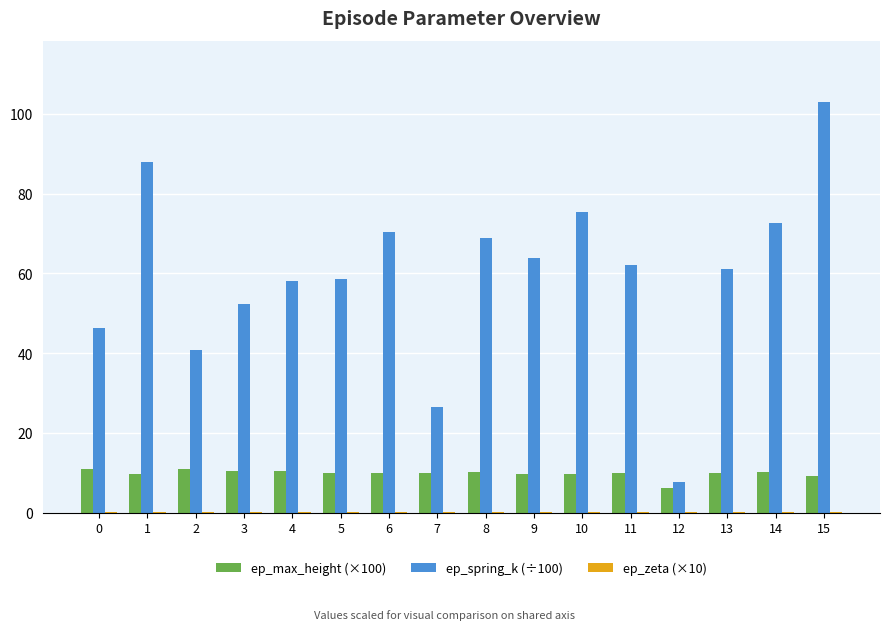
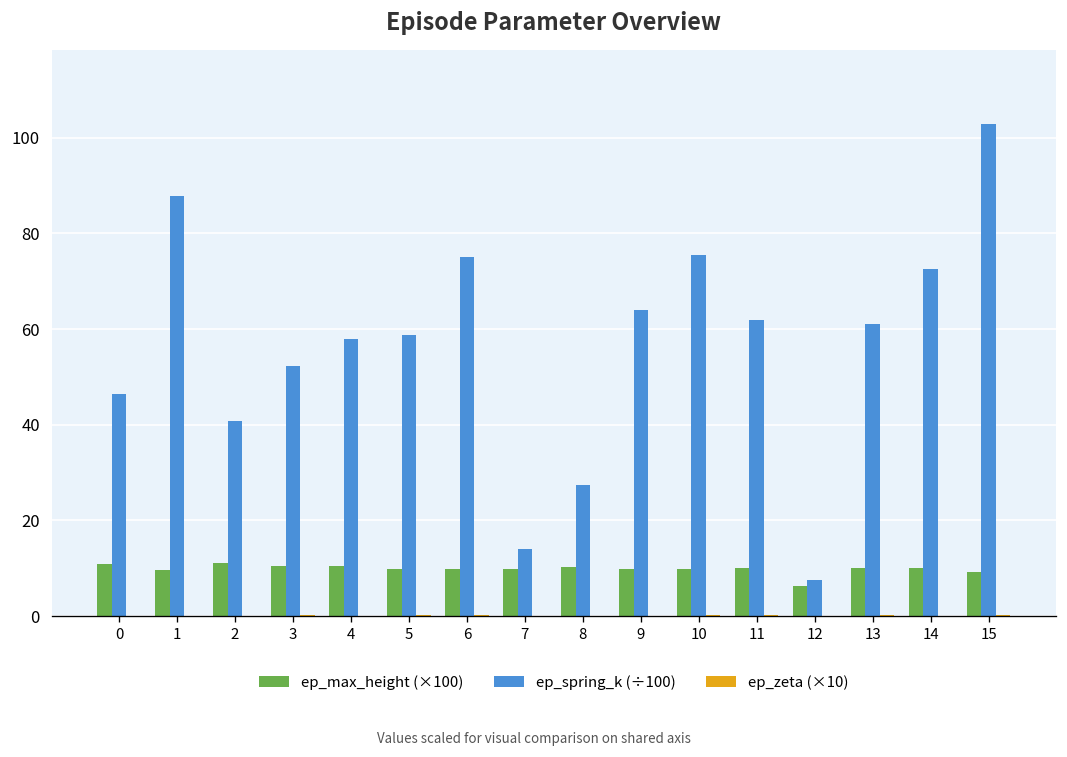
  {
    "ep_max_height (×100)": {
      "0": 11,
      "1": 10,
      "2": 11,
      "3": 10,
      "4": 10,
      "5": 10,
      "6": 10,
      "7": 10,
      "8": 10,
      "9": 10,
      "10": 10,
      "11": 10,
      "12": 6,
      "13": 10,
      "14": 10,
      "15": 9
    },
    "ep_spring_k (÷100)": {
      "0": 46,
      "1": 88,
      "2": 41,
      "3": 52,
      "4": 58,
      "5": 59,
-     "6": 70,
-     "7": 26,
-     "8": 69,
+     "6": 75,
+     "7": 14,
+     "8": 27,
      "9": 64,
      "10": 75,
      "11": 62,
      "12": 8,
      "13": 61,
      "14": 73,
      "15": 103
    }
  }
